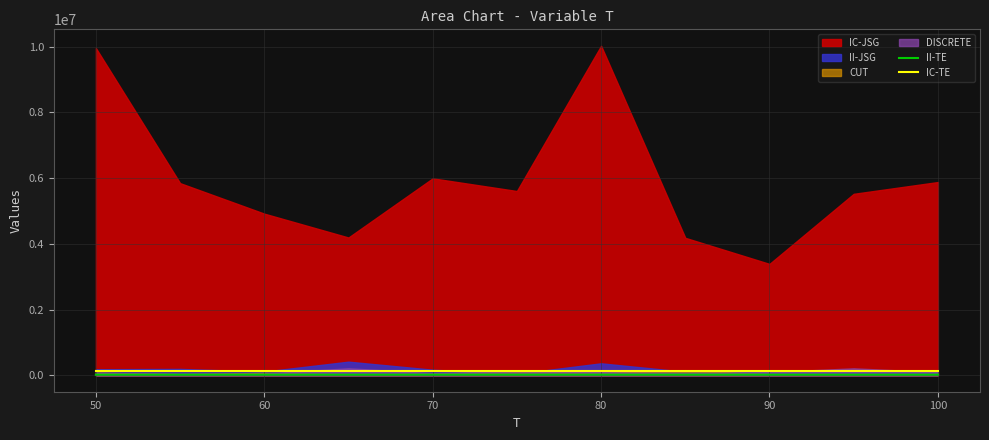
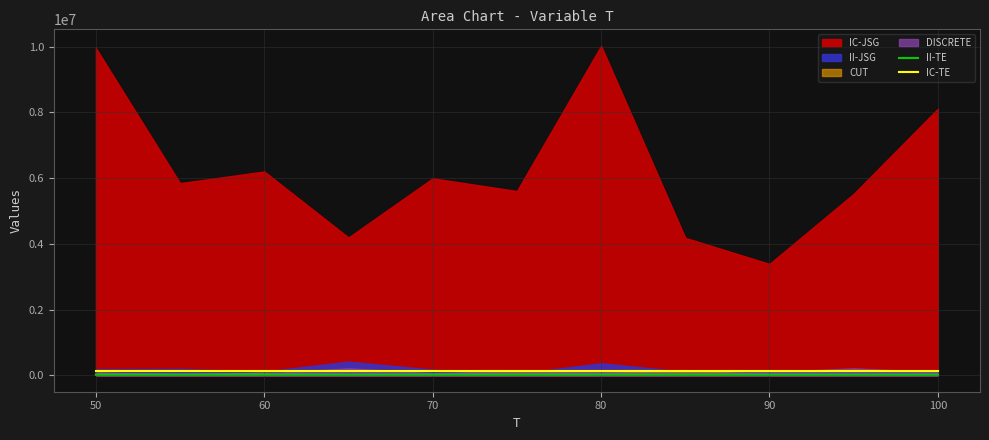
  {
    "IC-JSG": {
      "50": 10000000,
-     "60": 4900000,
+     "60": 6200000,
      "70": 6000000,
      "80": 10000000,
      "90": 3400000,
-     "100": 5900000
+     "100": 8100000
    },
    "II-JSG": {
      "80": 400000
    }
  }
